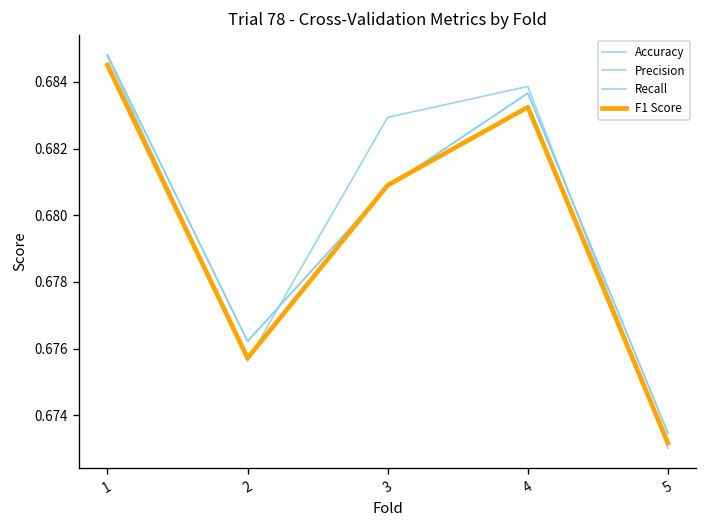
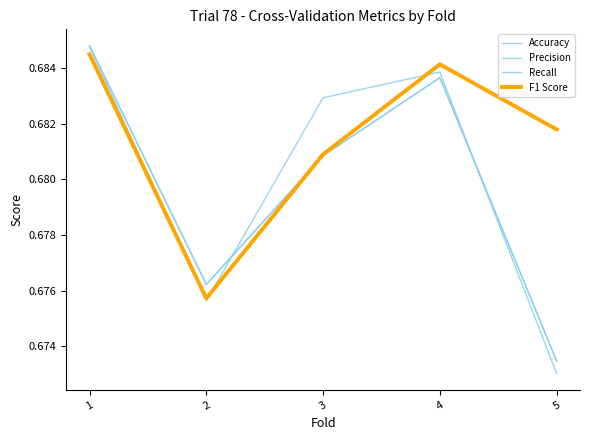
  {
    "F1 Score": {
      "1": 0.6845,
-     "4": 0.6832,
-     "5": 0.6732
+     "4": 0.6841,
+     "5": 0.6818
    }
  }
